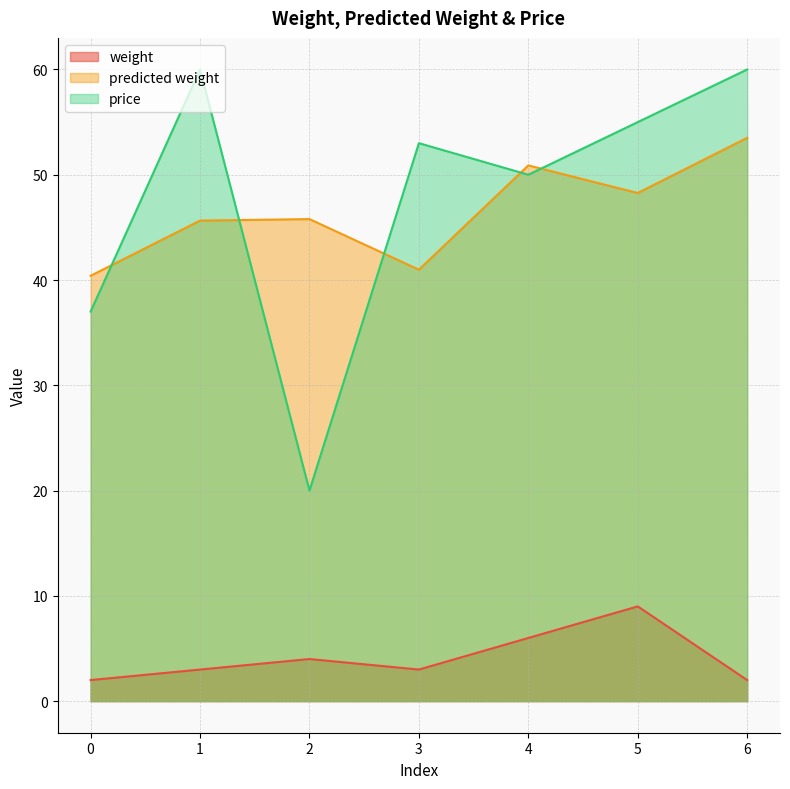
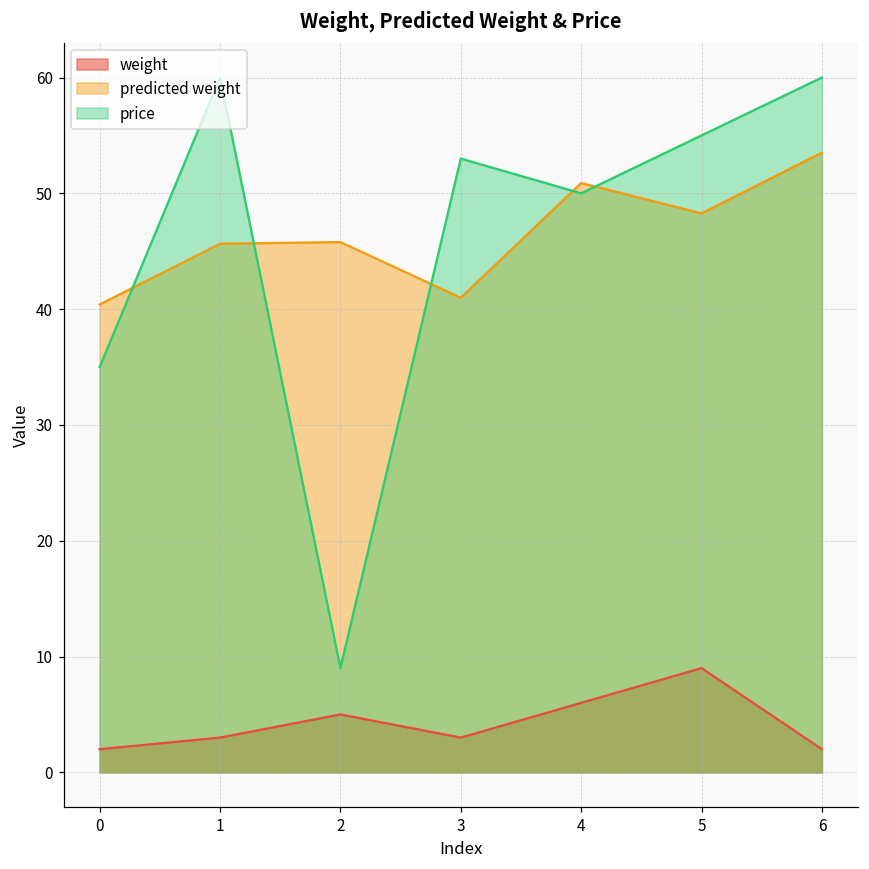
  {
    "weight": {
      "0": 2,
      "1": 3,
-     "2": 4,
+     "2": 5,
      "3": 3,
      "4": 6,
      "5": 9,
      "6": 2
    },
    "predicted weight": {
      "0": 40.4,
      "1": 45.6,
      "2": 46,
      "3": 41,
      "4": 51,
      "5": 48.3,
      "6": 53.5
    },
    "price": {
-     "0": 37,
-     "2": 20,
+     "0": 35,
+     "2": 9,
      "3": 53,
      "4": 50,
      "5": 55,
      "6": 60
    }
  }
